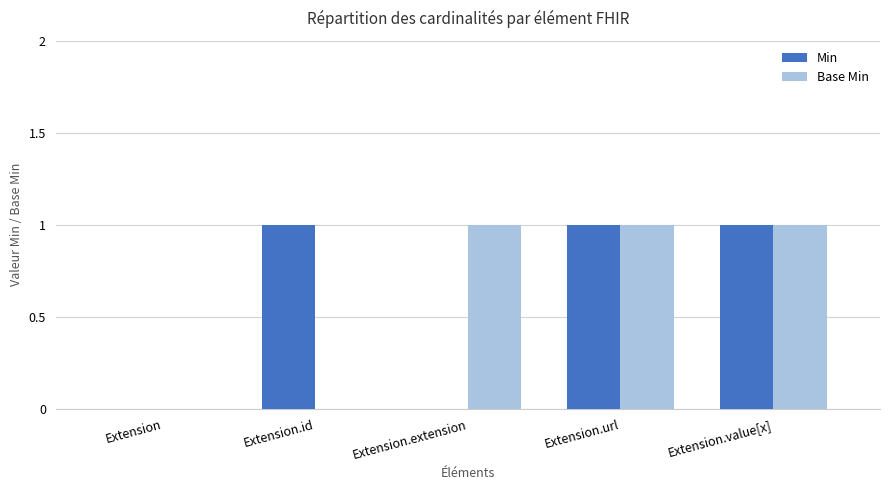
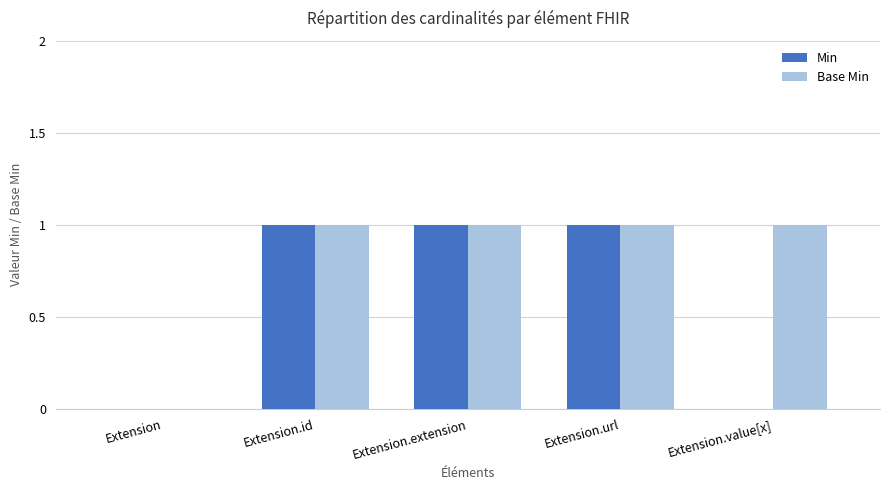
  {
    "Min": {
      "Extension": 0,
      "Extension.id": 1,
-     "Extension.extension": 0,
+     "Extension.extension": 1,
      "Extension.url": 1,
-     "Extension.value[x]": 1
+     "Extension.value[x]": 0
    },
    "Base Min": {
      "Extension": 0,
-     "Extension.id": 0,
+     "Extension.id": 1,
      "Extension.extension": 1,
      "Extension.url": 1,
      "Extension.value[x]": 1
    }
  }
